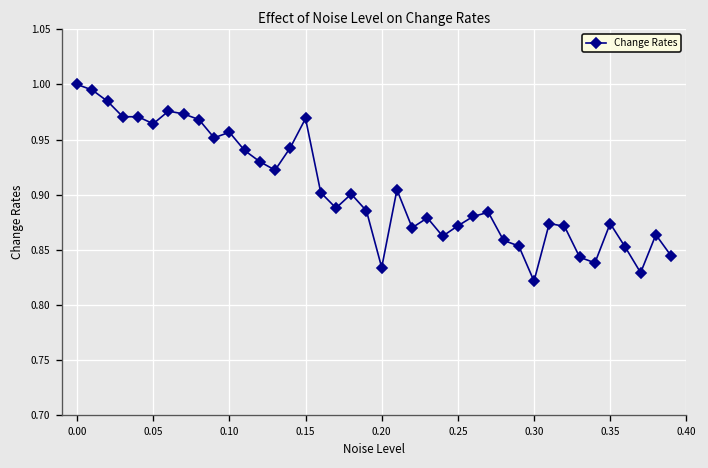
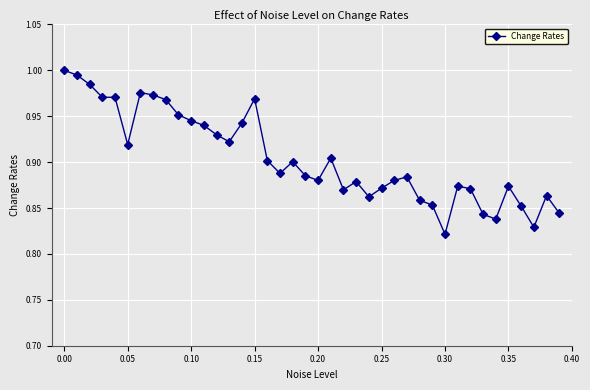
  {
    "0.00": 1.00,
-   "0.05": 0.96,
-   "0.10": 0.96,
+   "0.05": 0.92,
+   "0.10": 0.95,
    "0.15": 0.97,
-   "0.20": 0.83,
+   "0.20": 0.88,
    "0.25": 0.87,
    "0.30": 0.82,
    "0.35": 0.87
  }
